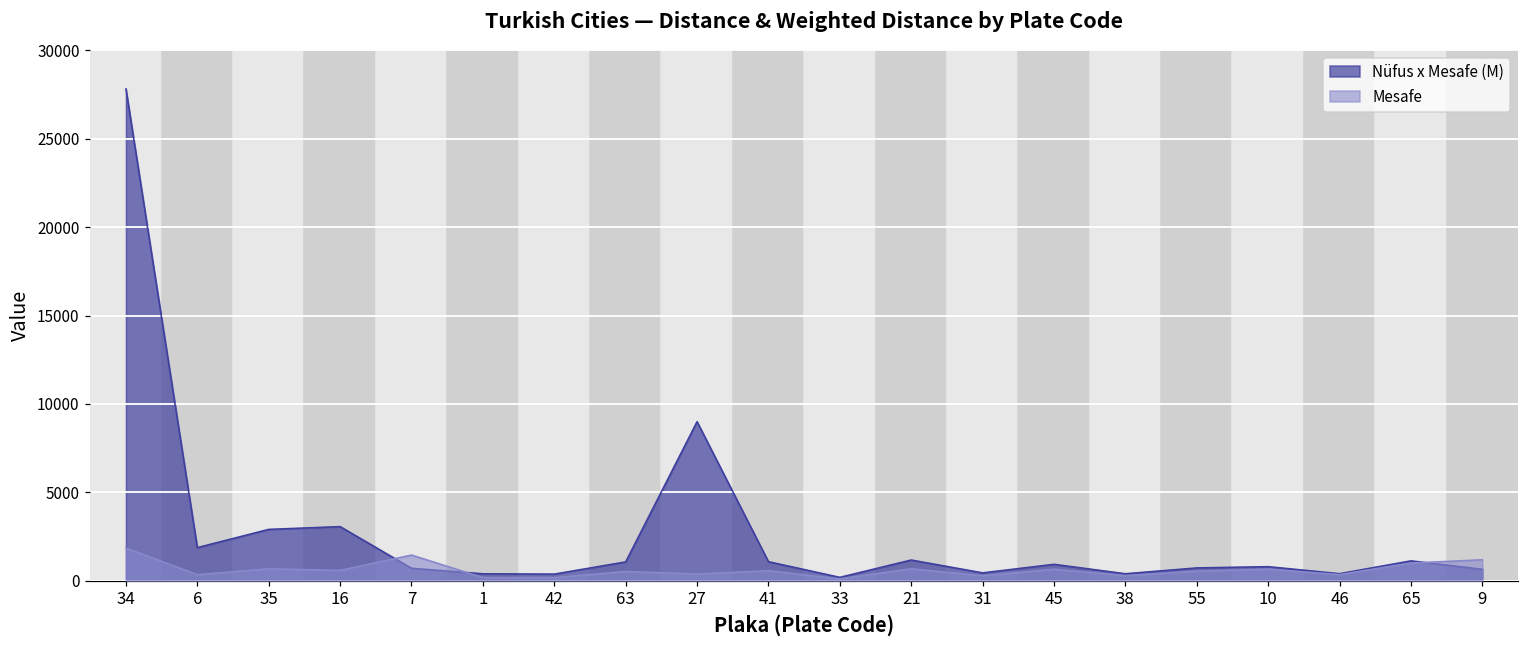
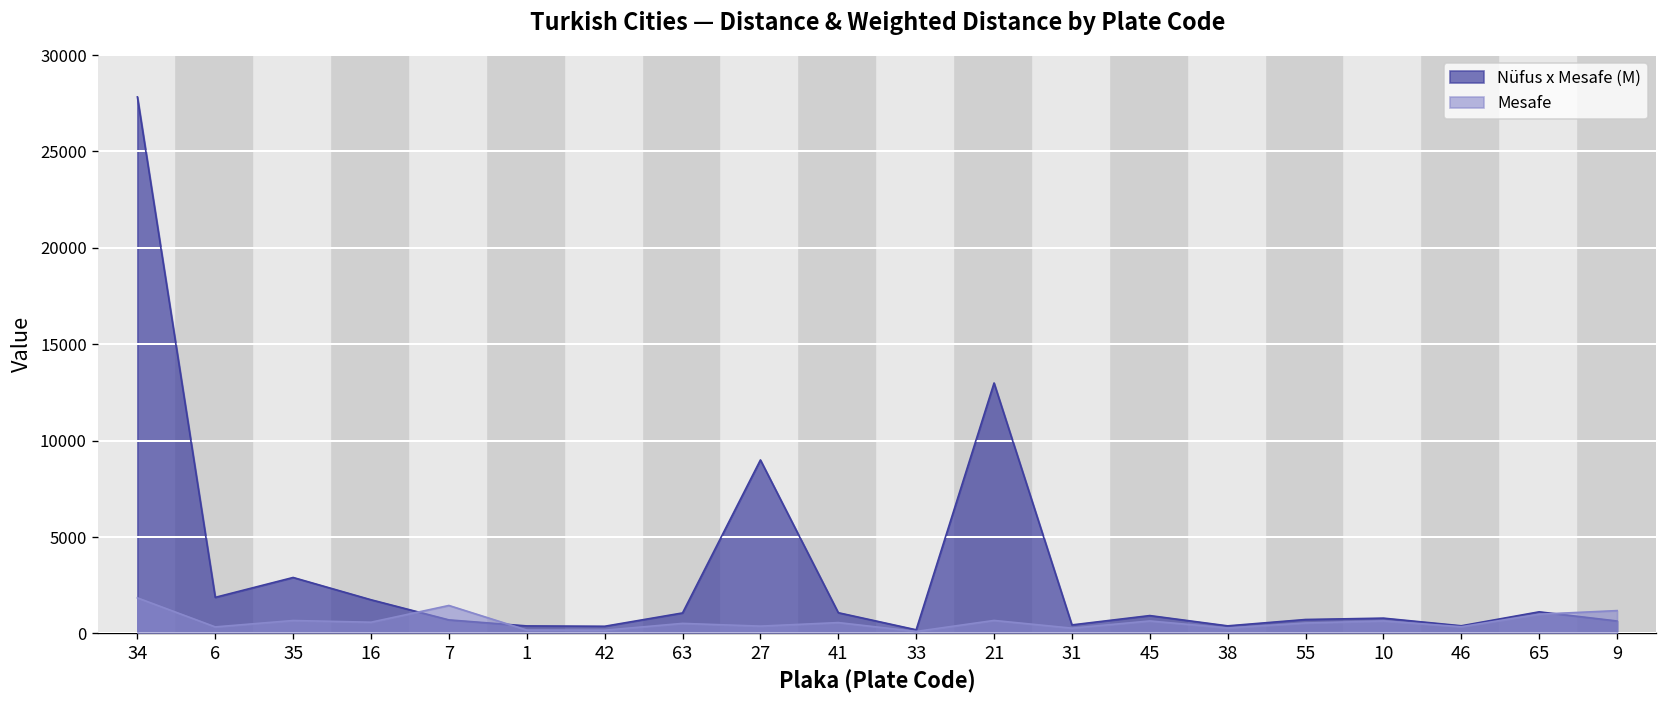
  {
    "Nüfus x Mesafe (M)": {
      "34": 27800,
      "6": 1900,
      "35": 2900,
-     "16": 3100,
+     "16": 1700,
      "7": 700,
      "1": 400,
      "42": 400,
      "63": 1100,
      "27": 9000,
      "41": 1100,
-     "21": 1200,
+     "21": 13000,
      "31": 400,
      "45": 900,
      "55": 700,
      "9": 600
    },
    "Mesafe": {
      "34": 1800,
      "6": 300,
      "35": 700,
      "16": 600,
      "7": 1500,
      "1": 200,
      "42": 200,
      "63": 500,
      "27": 400,
      "41": 600,
      "21": 700,
      "31": 300,
      "45": 600,
      "55": 500,
      "9": 1200
    }
  }
